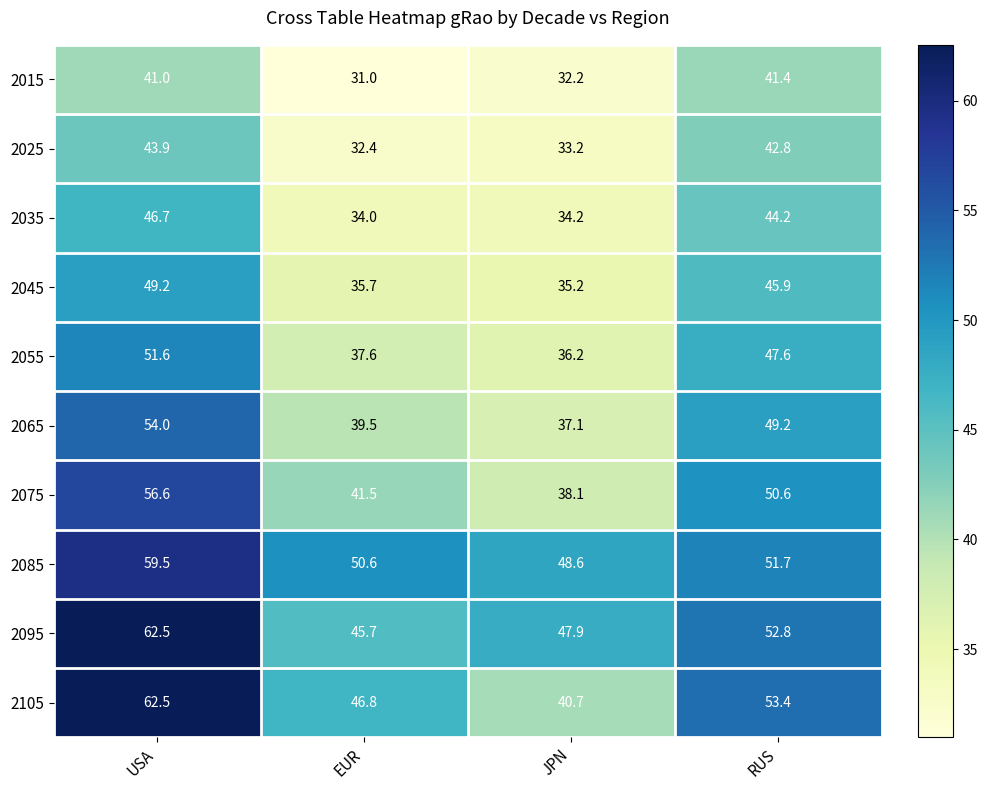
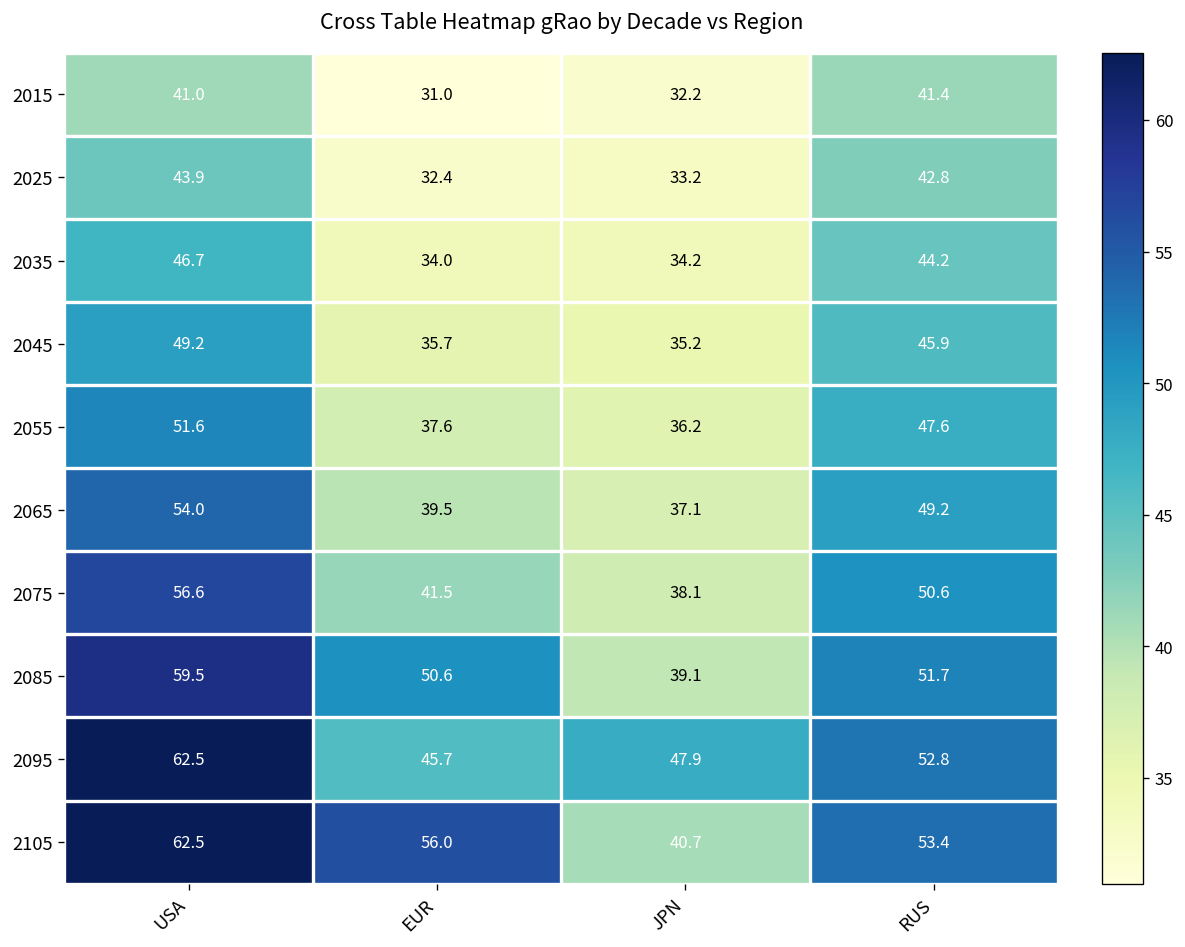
  {
    "2015": {
      "USA": 41.0,
      "EUR": 31.0,
      "JPN": 32.2,
      "RUS": 41.4
    },
    "2025": {
      "USA": 43.9,
      "EUR": 32.4,
      "JPN": 33.2,
      "RUS": 42.8
    },
    "2035": {
      "USA": 46.7,
      "EUR": 34.0,
      "JPN": 34.2,
      "RUS": 44.2
    },
    "2045": {
      "USA": 49.2,
      "EUR": 35.7,
      "JPN": 35.2,
      "RUS": 45.9
    },
    "2055": {
      "USA": 51.6,
      "EUR": 37.6,
      "JPN": 36.2,
      "RUS": 47.6
    },
    "2065": {
      "USA": 54.0,
      "EUR": 39.5,
      "JPN": 37.1,
      "RUS": 49.2
    },
    "2075": {
      "USA": 56.6,
      "EUR": 41.5,
      "JPN": 38.1,
      "RUS": 50.6
    },
    "2085": {
      "USA": 59.5,
      "EUR": 50.6,
-     "JPN": 48.6,
+     "JPN": 39.1,
      "RUS": 51.7
    },
    "2095": {
      "USA": 62.5,
      "EUR": 45.7,
      "JPN": 47.9,
      "RUS": 52.8
    },
    "2105": {
      "USA": 62.5,
-     "EUR": 46.8,
+     "EUR": 56.0,
      "JPN": 40.7,
      "RUS": 53.4
    }
  }
